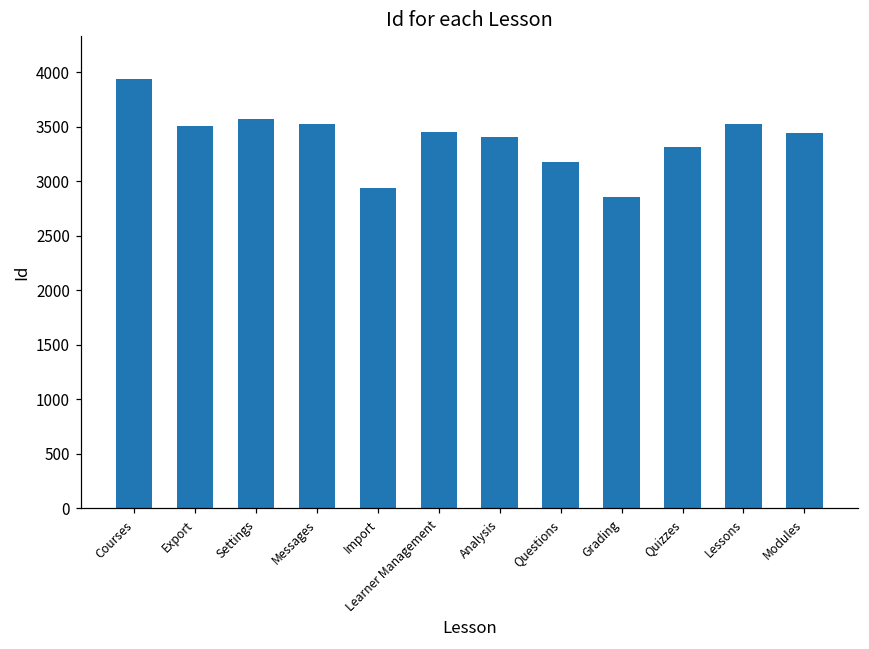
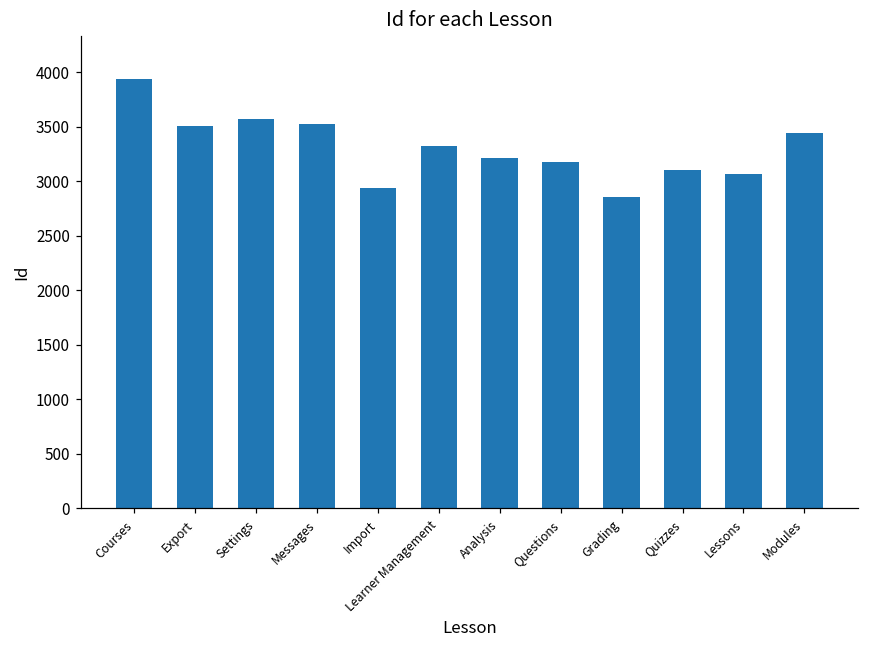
  {
    "Courses": 3900,
    "Export": 3500,
    "Settings": 3600,
    "Messages": 3500,
    "Import": 2900,
-   "Learner Management": 3500,
-   "Analysis": 3400,
+   "Learner Management": 3300,
+   "Analysis": 3200,
    "Questions": 3200,
    "Grading": 2900,
-   "Quizzes": 3300,
-   "Lessons": 3500,
+   "Quizzes": 3100,
+   "Lessons": 3100,
    "Modules": 3400
  }
